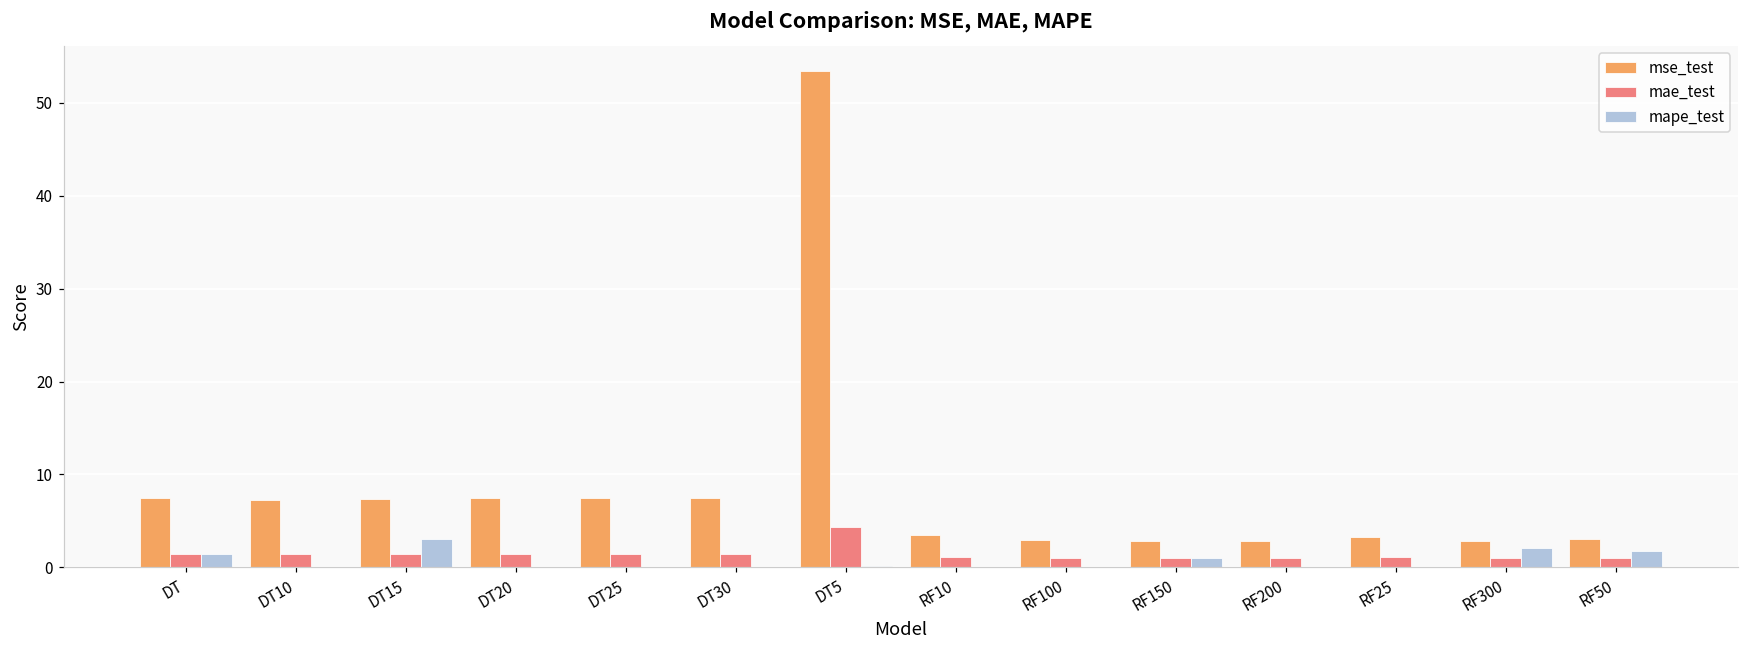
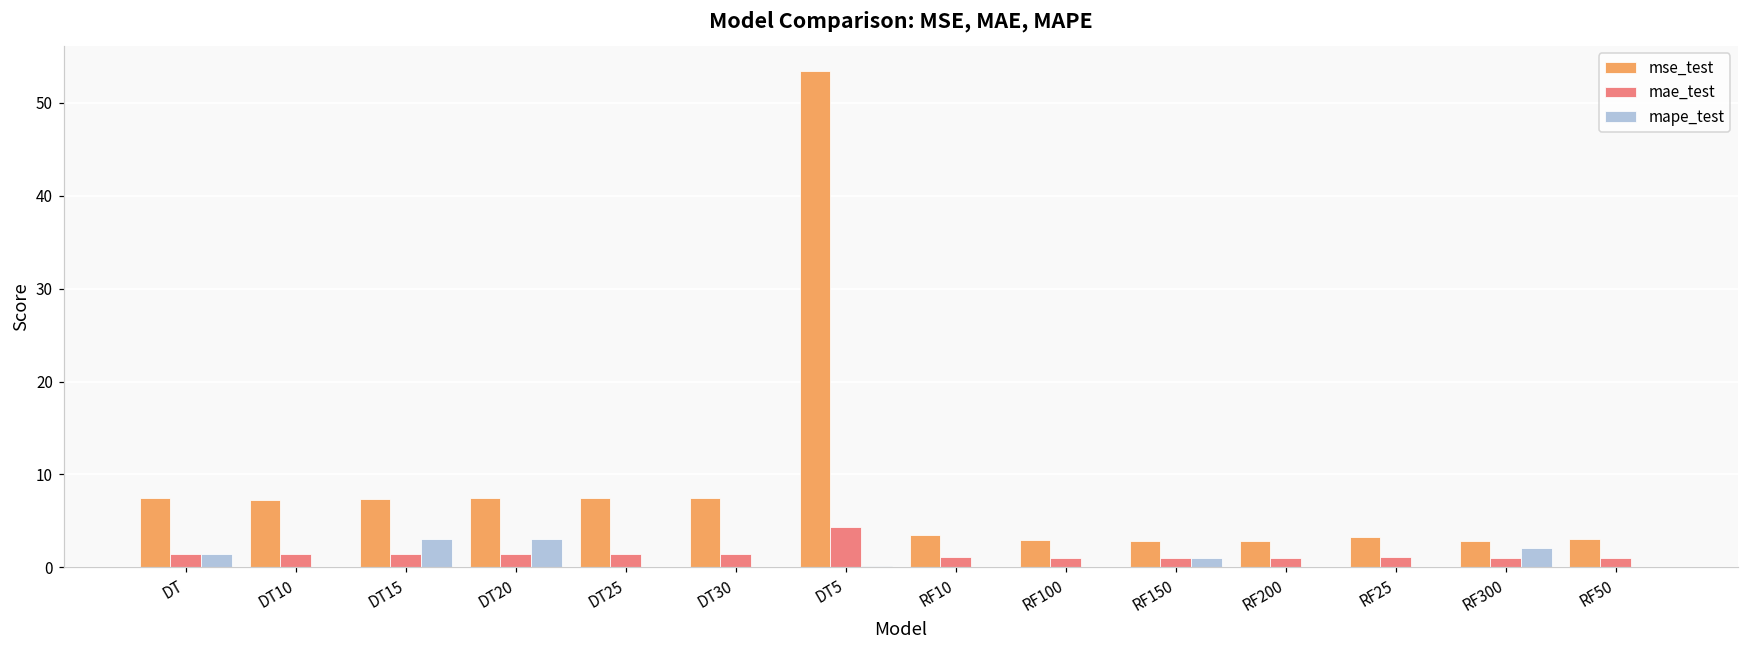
  {
    "mape_test": {
      "DT": 1,
      "DT15": 3,
-     "DT20": 0,
+     "DT20": 3,
      "RF150": 1,
      "RF300": 2,
-     "RF50": 2
+     "RF50": 0
    }
  }
